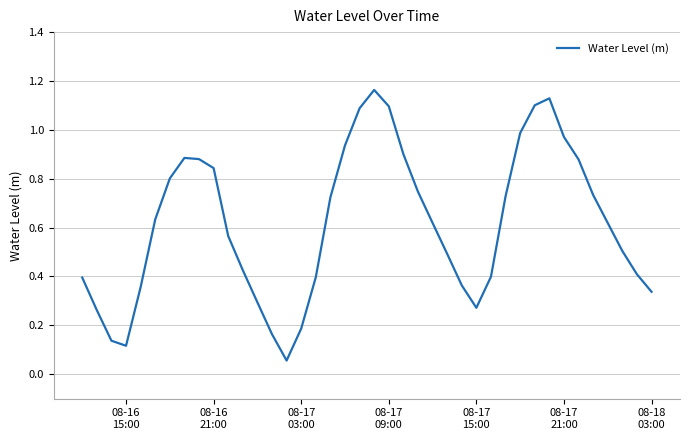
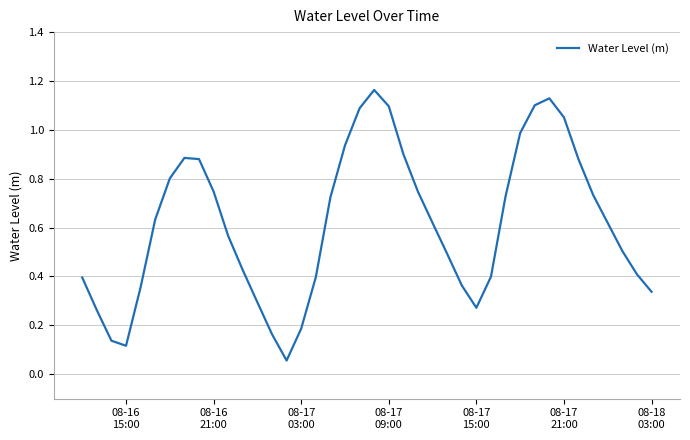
  {
    "08-16 15:00": 0.12,
-   "08-16 21:00": 0.84,
+   "08-16 21:00": 0.75,
    "08-17 03:00": 0.19,
    "08-17 09:00": 1.10,
    "08-17 15:00": 0.27,
-   "08-17 21:00": 0.97,
+   "08-17 21:00": 1.05,
    "08-18 03:00": 0.34
  }
